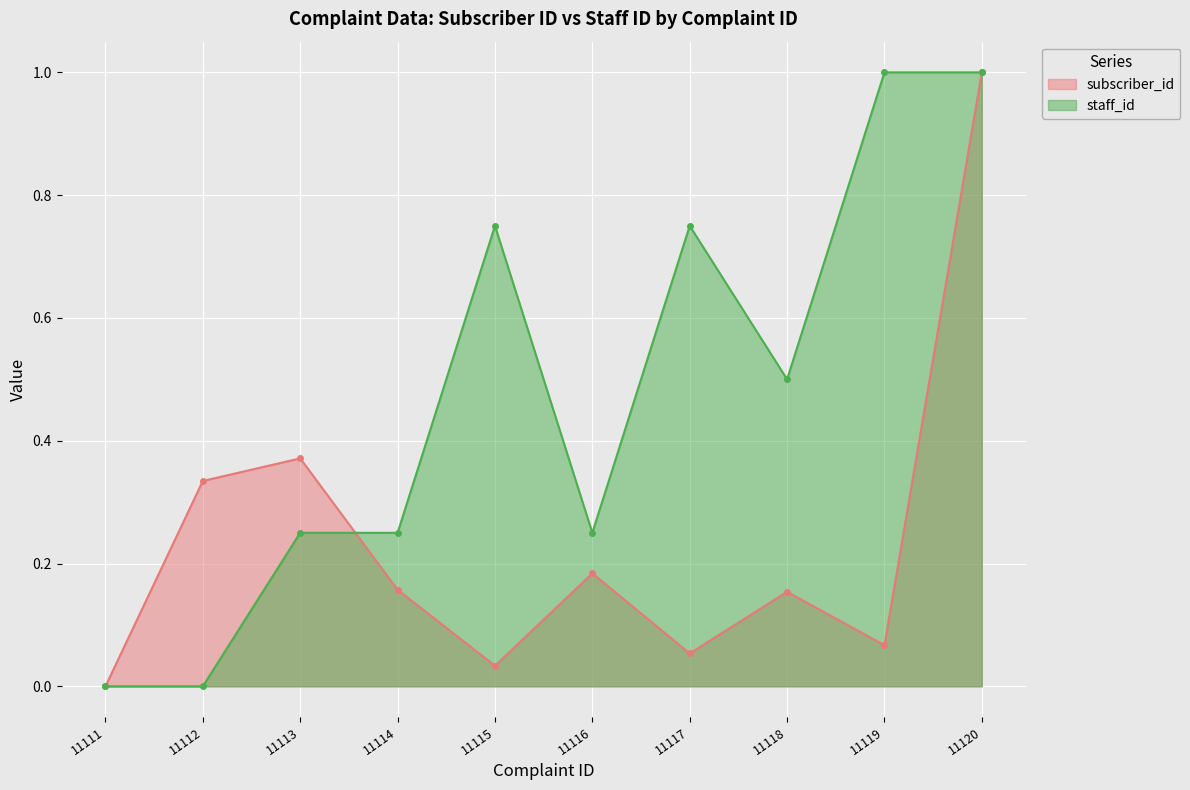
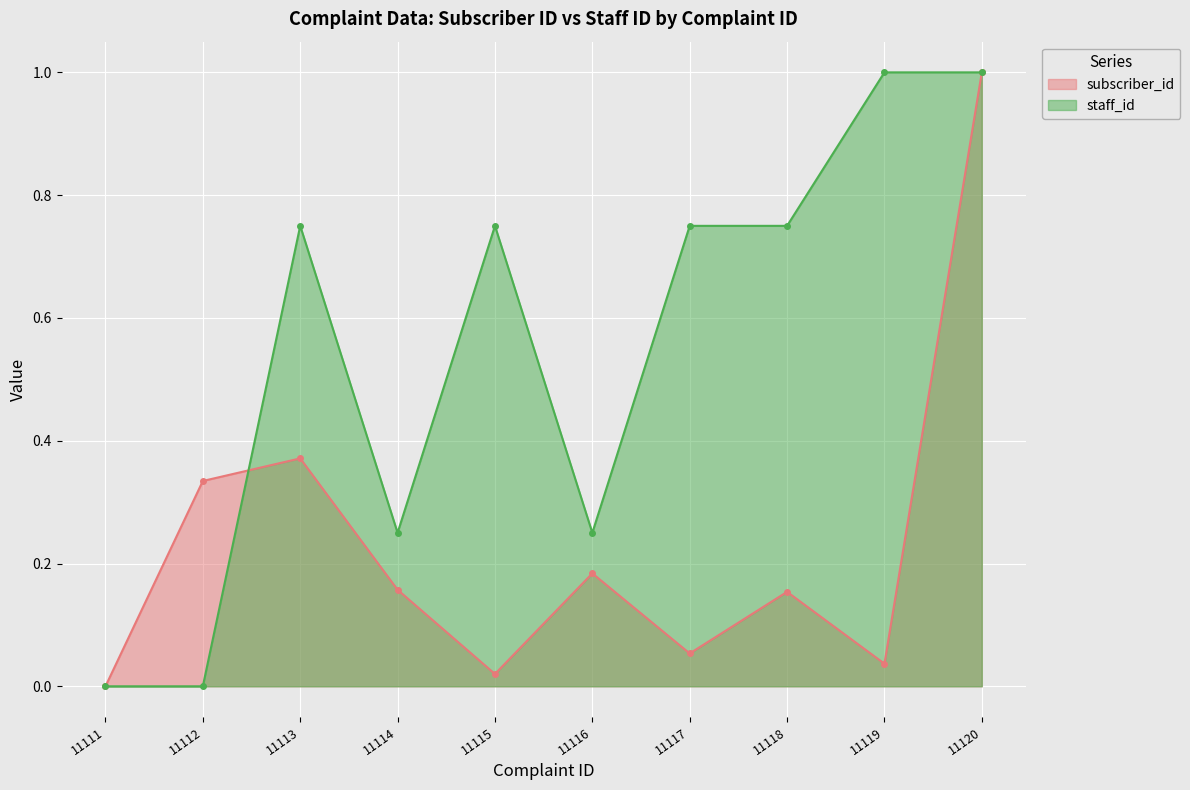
  {
    "subscriber_id": {
      "11112": 0.33,
      "11113": 0.37,
      "11114": 0.16,
-     "11115": 0.03,
+     "11115": 0.02,
      "11116": 0.18,
      "11117": 0.05,
      "11118": 0.15,
-     "11119": 0.07
+     "11119": 0.04
    },
    "staff_id": {
      "11112": 0.00,
-     "11113": 0.25,
+     "11113": 0.75,
      "11114": 0.25,
      "11115": 0.75,
      "11116": 0.25,
      "11117": 0.75,
-     "11118": 0.50,
+     "11118": 0.75,
      "11119": 1.00
    }
  }
